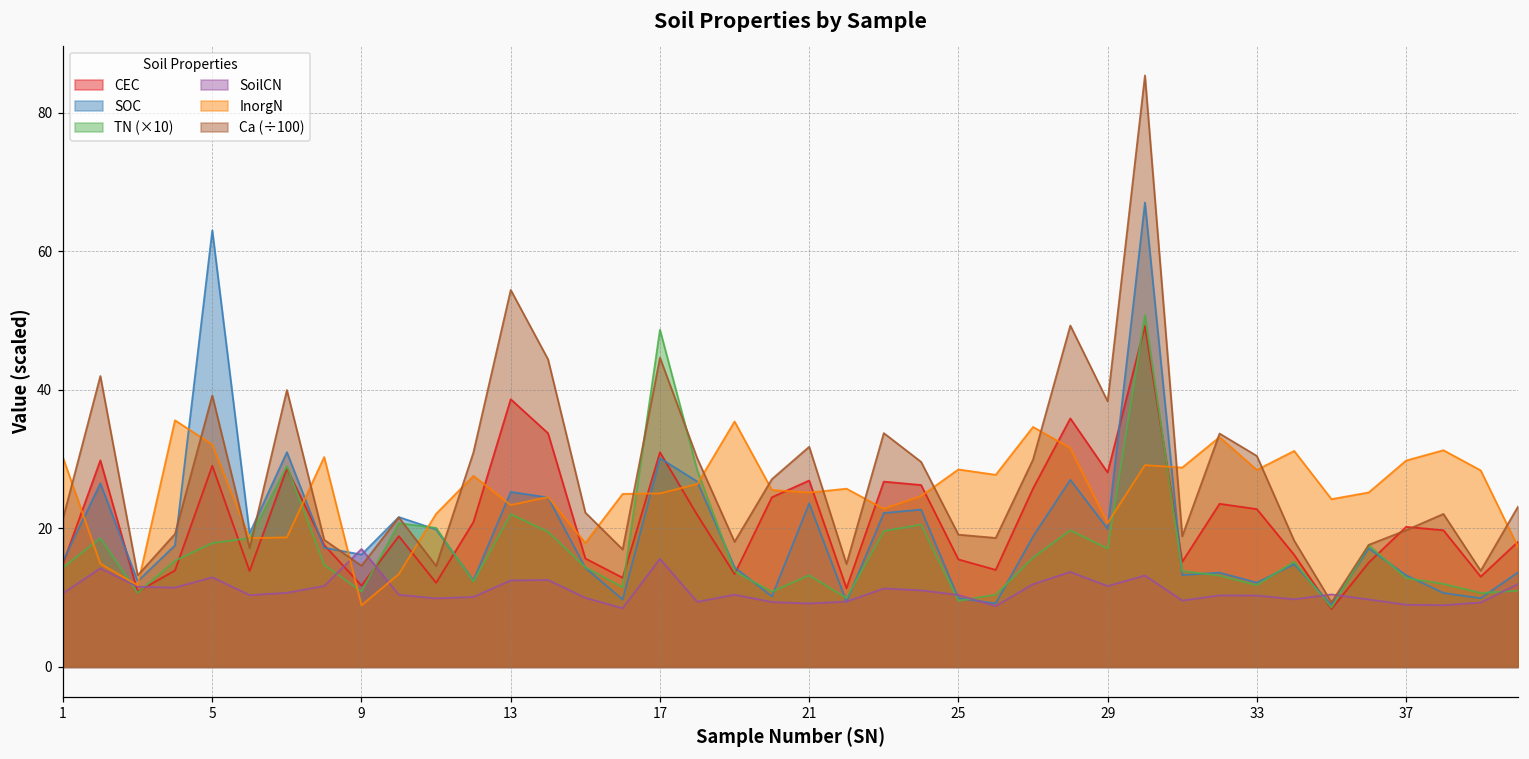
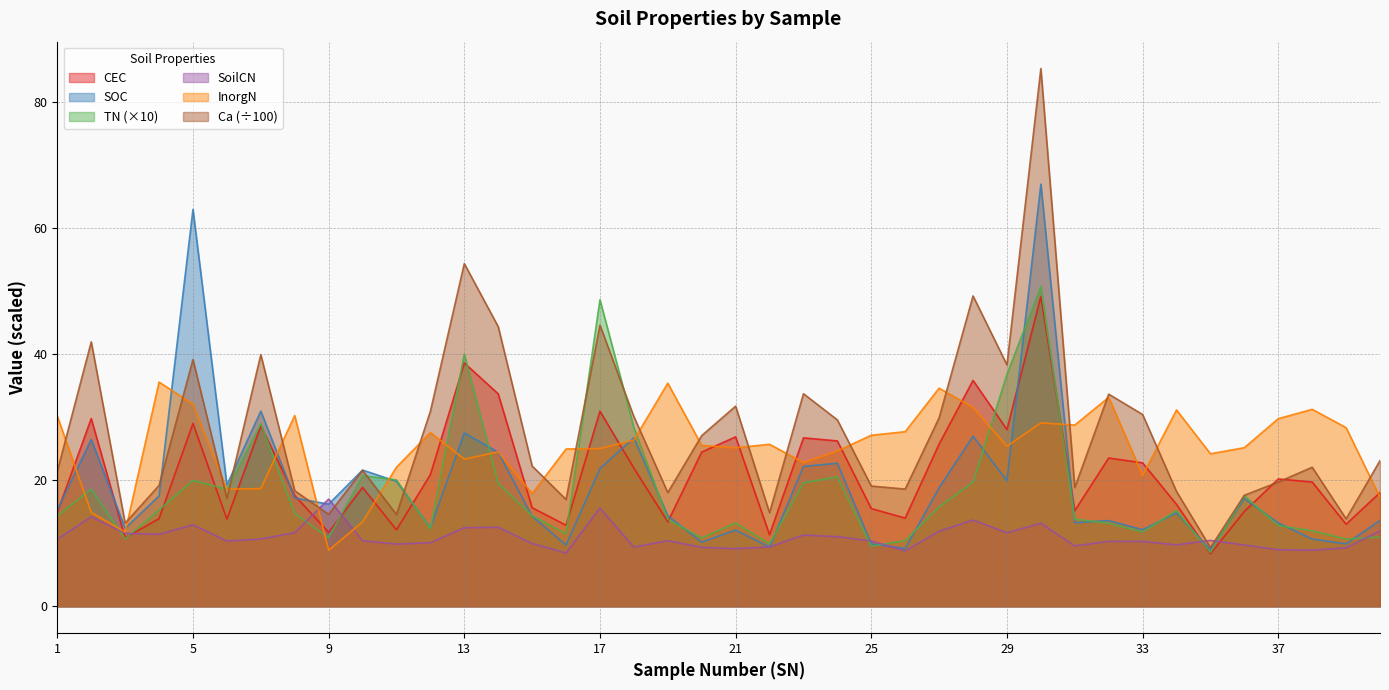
  {
    "SOC": {
      "5": 63,
      "9": 16,
-     "13": 25,
-     "17": 30,
-     "21": 24,
+     "13": 28,
+     "17": 22,
+     "21": 12,
      "29": 20,
      "37": 13
    },
    "TN (×10)": {
      "1": 14,
-     "5": 18,
+     "5": 20,
      "9": 11,
-     "13": 22,
+     "13": 40,
      "17": 49,
      "21": 13,
-     "29": 17,
+     "29": 37,
      "37": 13
    },
    "SoilCN": {
      "1": 11,
      "5": 13,
      "9": 17,
      "13": 12,
      "17": 16,
      "21": 9,
      "25": 10,
      "29": 12,
      "33": 10,
      "37": 9
    },
    "InorgN": {
      "1": 30,
      "5": 32,
      "9": 9,
      "13": 23,
      "17": 25,
      "21": 25,
-     "25": 29,
-     "29": 21,
-     "33": 28,
+     "25": 27,
+     "29": 25,
+     "33": 21,
      "37": 30
    }
  }
